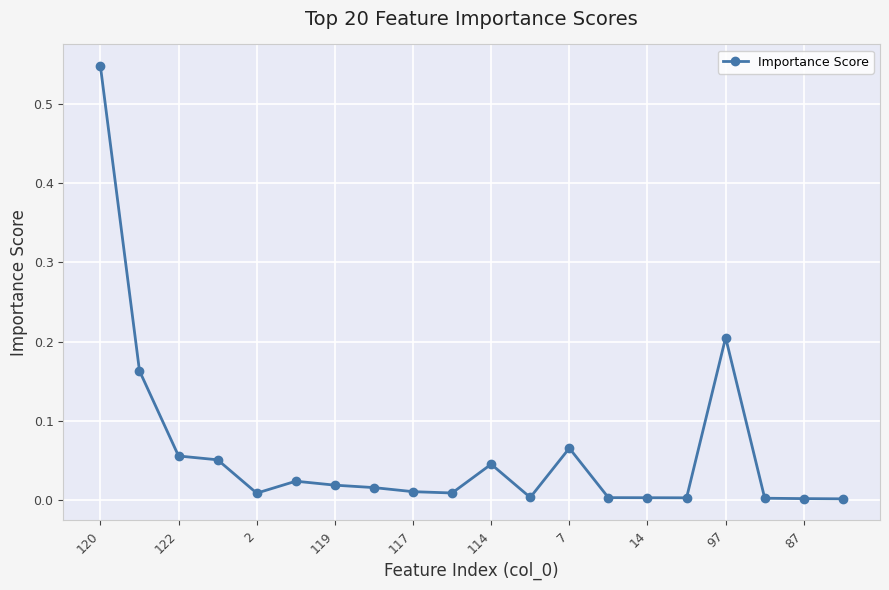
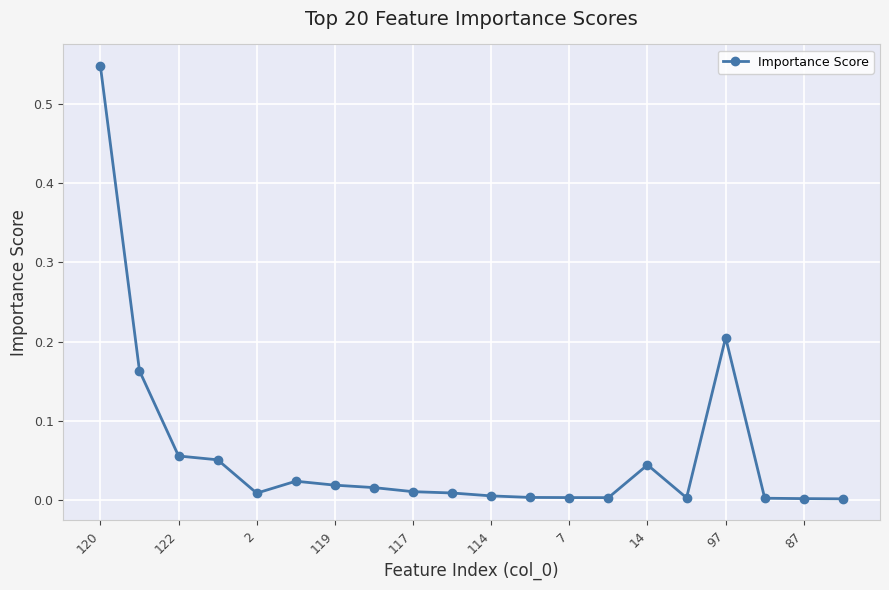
  {
    "120": 0.55,
    "122": 0.06,
    "2": 0.01,
    "119": 0.02,
    "117": 0.01,
-   "114": 0.05,
-   "7": 0.07,
-   "14": 0.00,
+   "114": 0.01,
+   "7": 0.00,
+   "14": 0.04,
    "97": 0.20,
    "87": 0.00
  }
